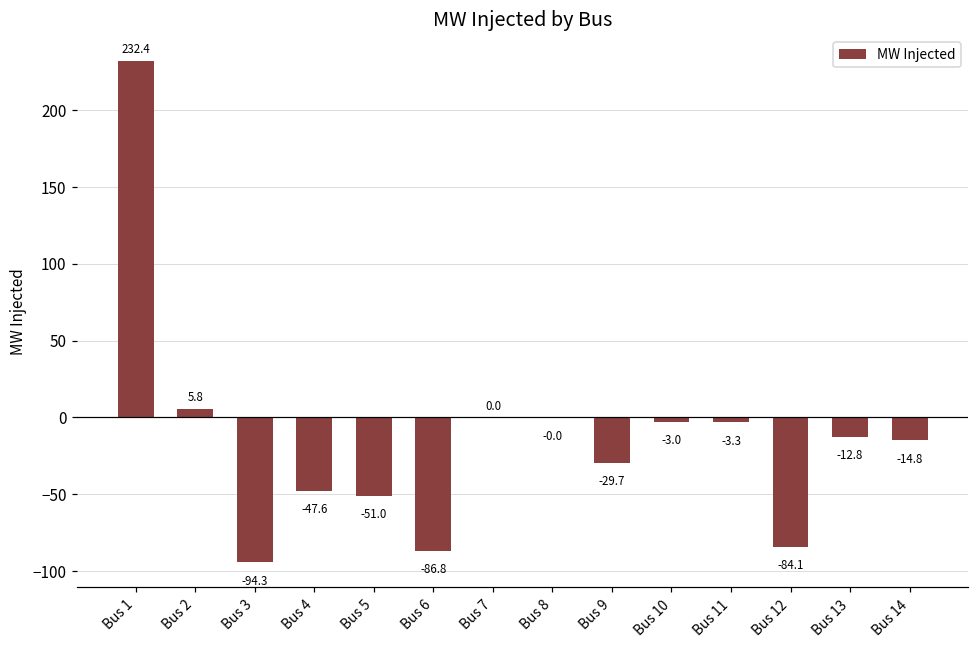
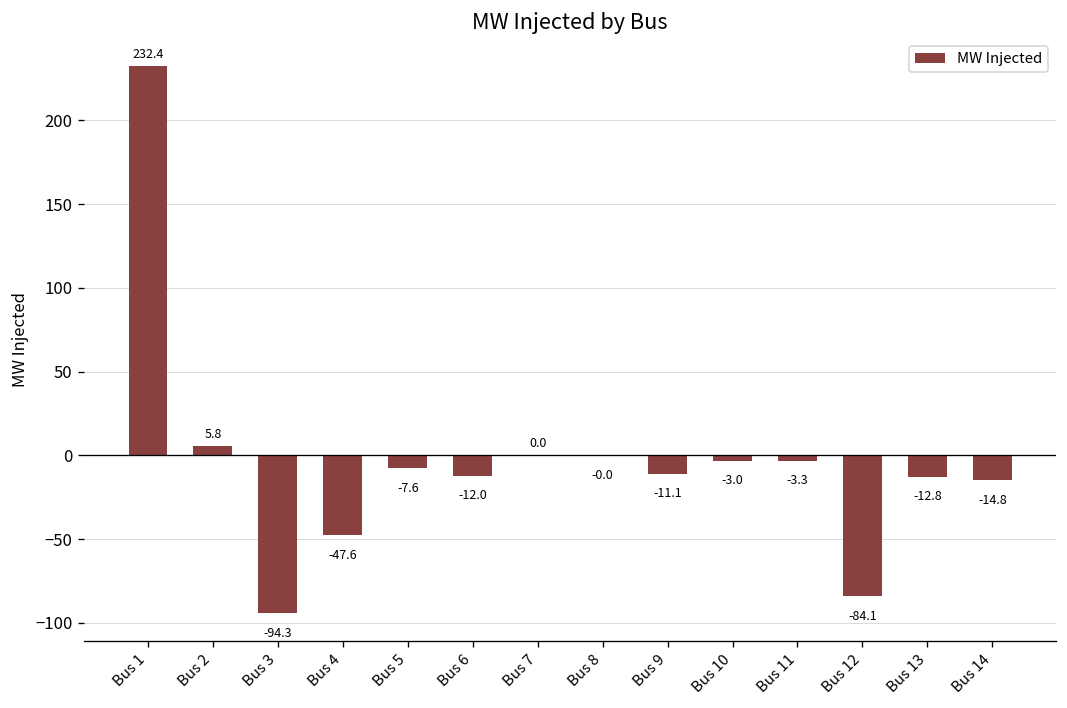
  {
    "Bus 1": 232.4,
    "Bus 2": 5.8,
    "Bus 3": -94.3,
    "Bus 4": -47.6,
-   "Bus 5": -51.0,
-   "Bus 6": -86.8,
+   "Bus 5": -7.6,
+   "Bus 6": -12.0,
    "Bus 7": 0.0,
    "Bus 8": -0.0,
-   "Bus 9": -29.7,
+   "Bus 9": -11.1,
    "Bus 10": -3.0,
    "Bus 11": -3.3,
    "Bus 12": -84.1,
    "Bus 13": -12.8,
    "Bus 14": -14.8
  }
